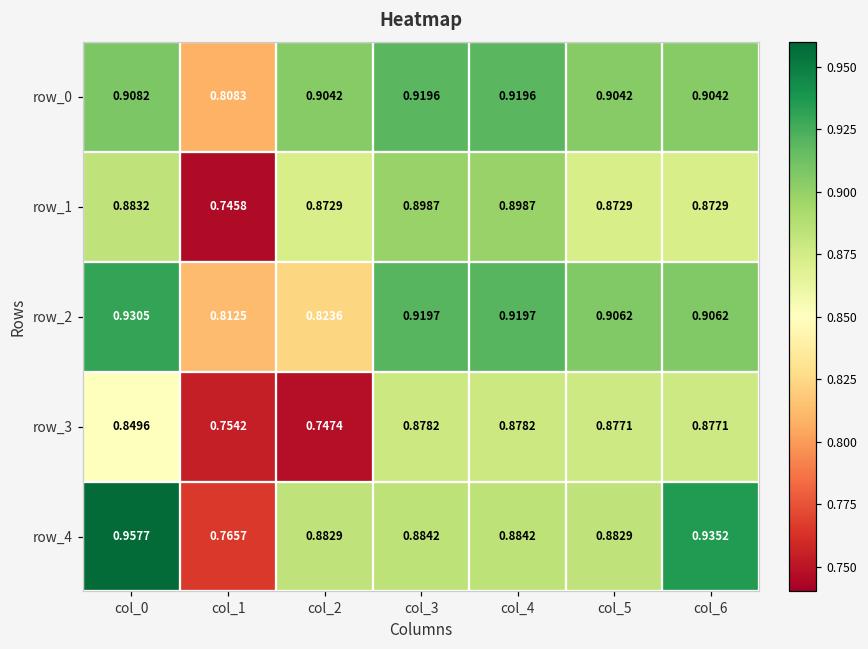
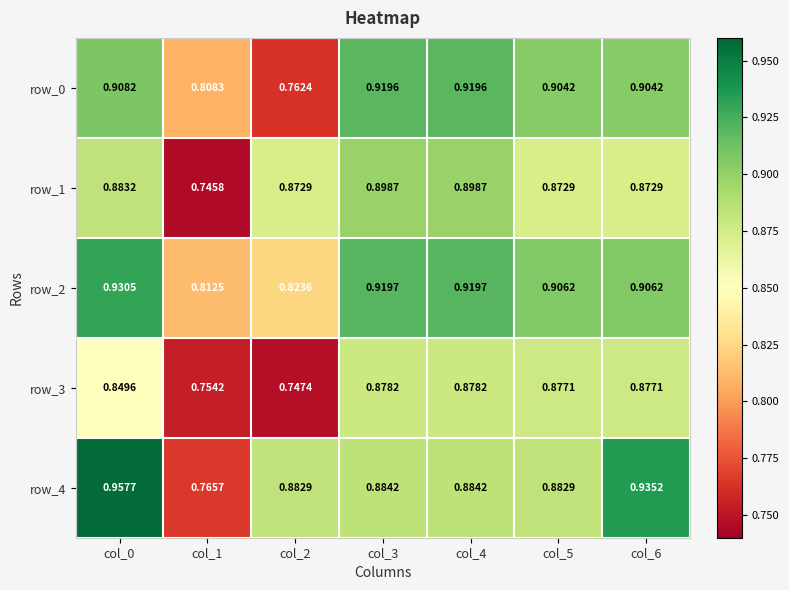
  {
    "row_0": {
      "col_0": 0.9082,
      "col_1": 0.8083,
-     "col_2": 0.9042,
+     "col_2": 0.7624,
      "col_3": 0.9196,
      "col_4": 0.9196,
      "col_5": 0.9042,
      "col_6": 0.9042
    },
    "row_1": {
      "col_0": 0.8832,
      "col_1": 0.7458,
      "col_2": 0.8729,
      "col_3": 0.8987,
      "col_4": 0.8987,
      "col_5": 0.8729,
      "col_6": 0.8729
    },
    "row_2": {
      "col_0": 0.9305,
      "col_1": 0.8125,
      "col_2": 0.8236,
      "col_3": 0.9197,
      "col_4": 0.9197,
      "col_5": 0.9062,
      "col_6": 0.9062
    },
    "row_3": {
      "col_0": 0.8496,
      "col_1": 0.7542,
      "col_2": 0.7474,
      "col_3": 0.8782,
      "col_4": 0.8782,
      "col_5": 0.8771,
      "col_6": 0.8771
    },
    "row_4": {
      "col_0": 0.9577,
      "col_1": 0.7657,
      "col_2": 0.8829,
      "col_3": 0.8842,
      "col_4": 0.8842,
      "col_5": 0.8829,
      "col_6": 0.9352
    }
  }
